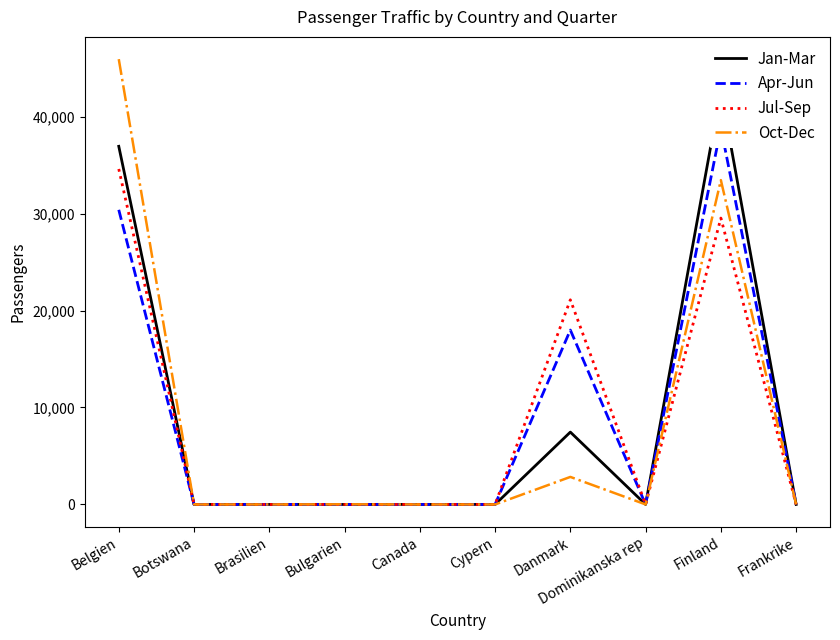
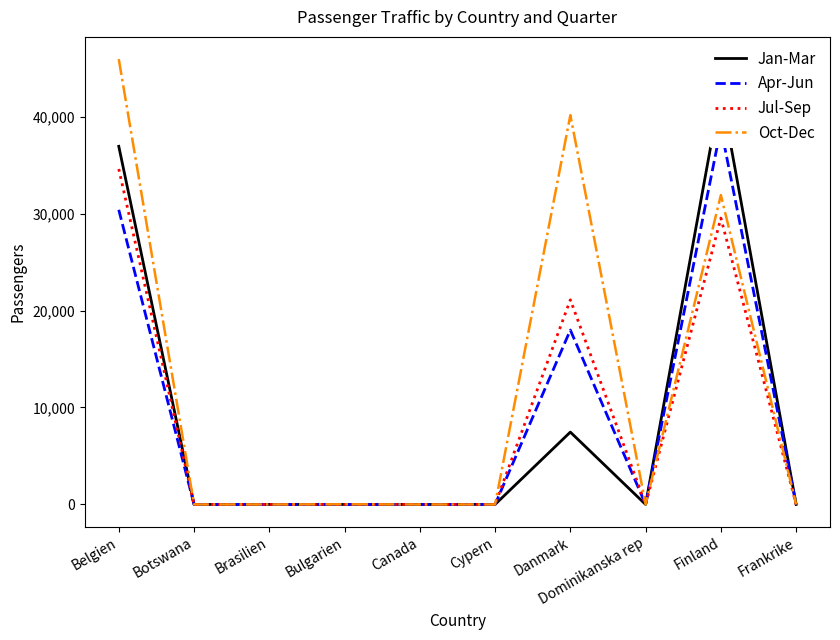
  {
    "Jan-Mar": {
      "Belgien": "37,000",
      "Danmark": "7,000"
    },
    "Apr-Jun": {
      "Belgien": "30,000",
      "Danmark": "18,000"
    },
    "Jul-Sep": {
      "Belgien": "35,000",
      "Danmark": "21,000",
      "Finland": "30,000"
    },
    "Oct-Dec": {
      "Belgien": "46,000",
-     "Danmark": "3,000",
-     "Finland": "33,000"
+     "Danmark": "40,000",
+     "Finland": "32,000"
    }
  }
